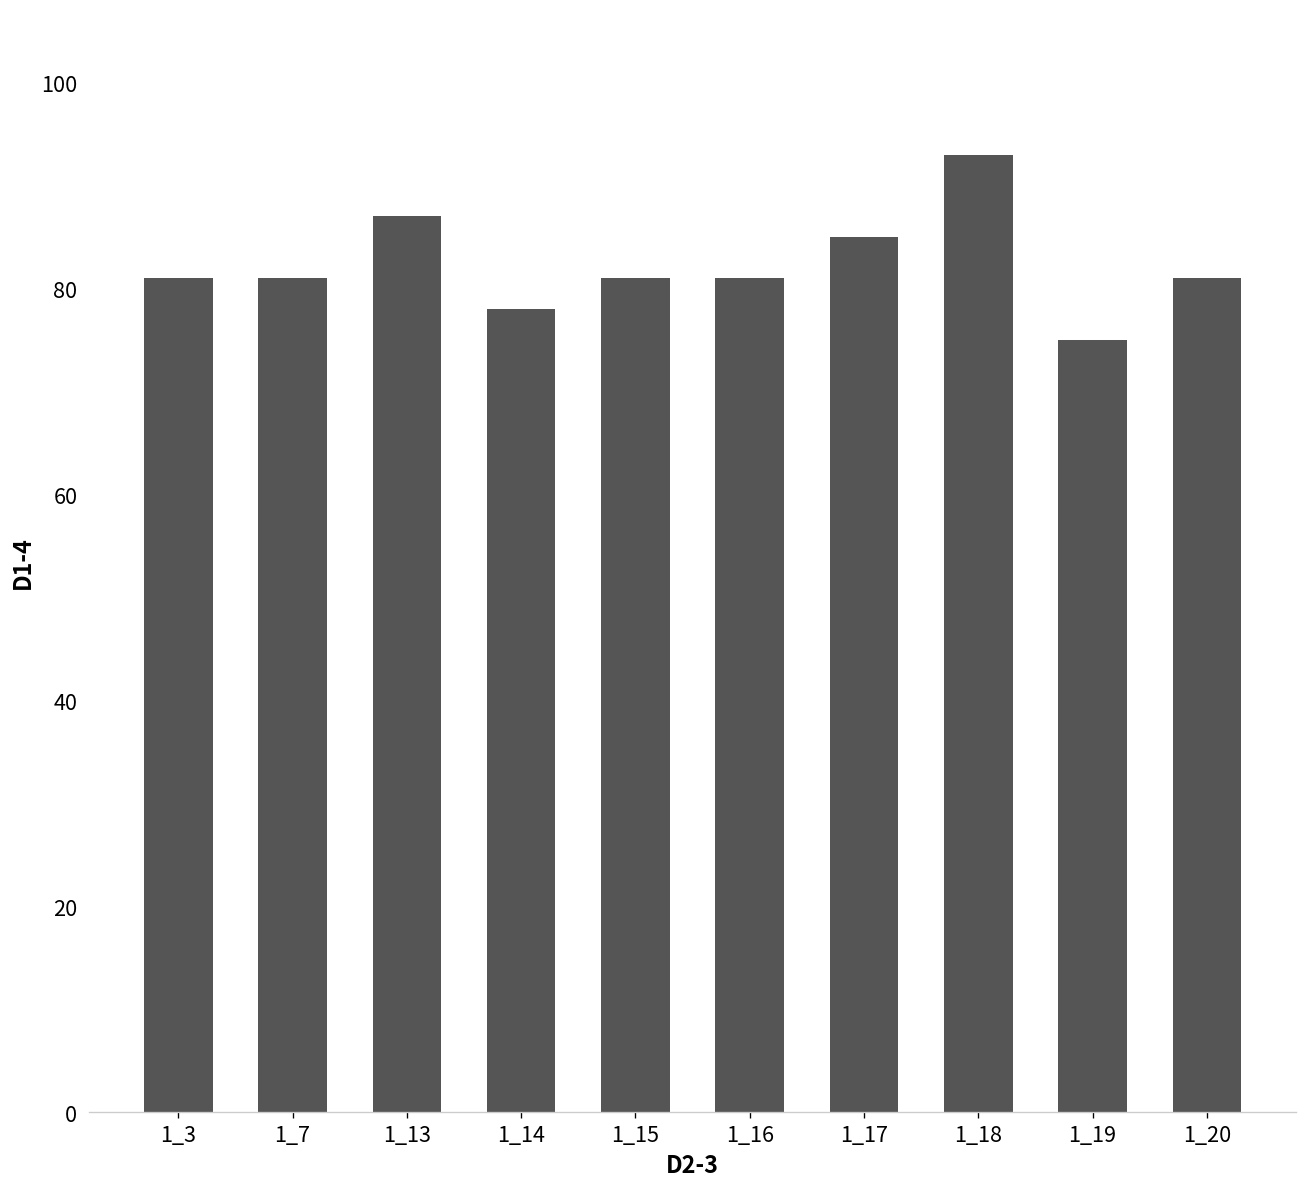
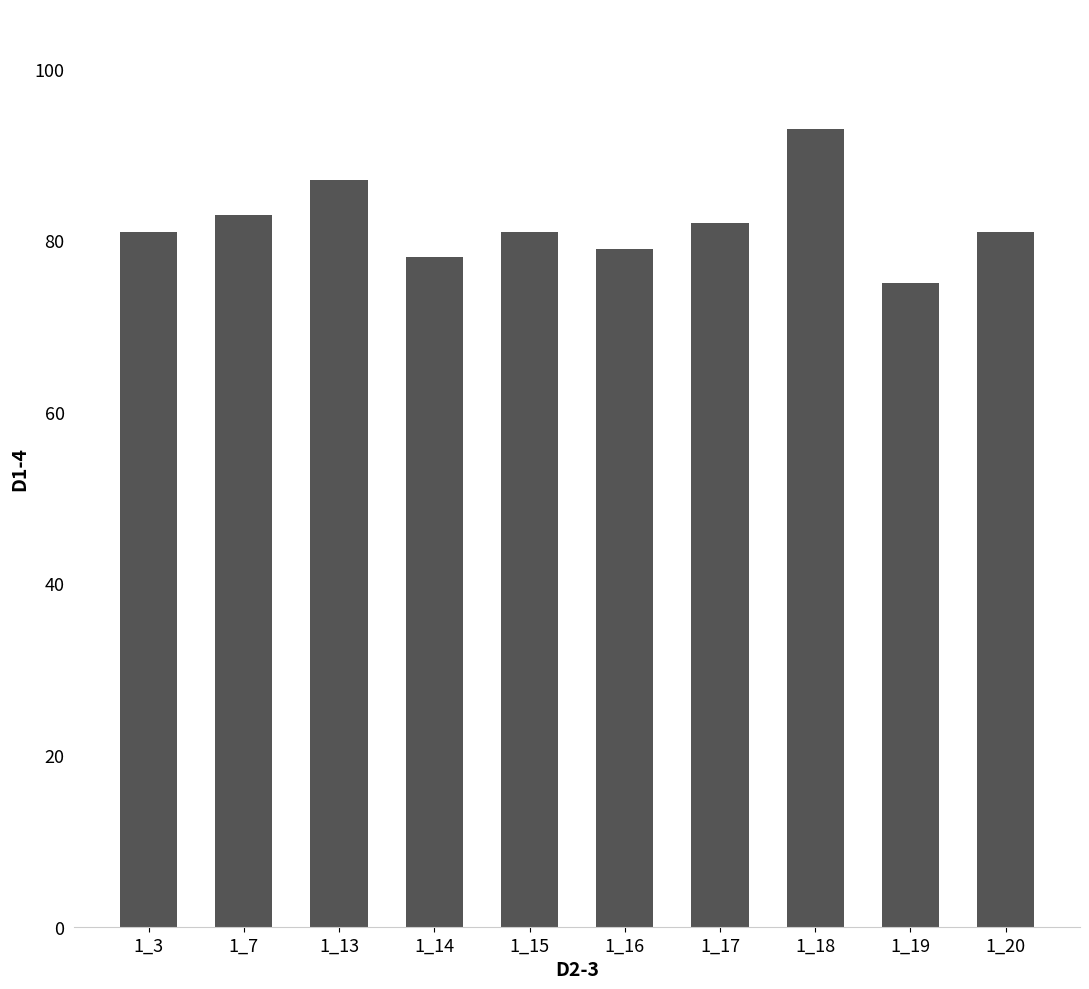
  {
    "1_3": 81,
-   "1_7": 81,
+   "1_7": 83,
    "1_13": 87,
    "1_14": 78,
    "1_15": 81,
-   "1_16": 81,
-   "1_17": 85,
+   "1_16": 79,
+   "1_17": 82,
    "1_18": 93,
    "1_19": 75,
    "1_20": 81
  }
